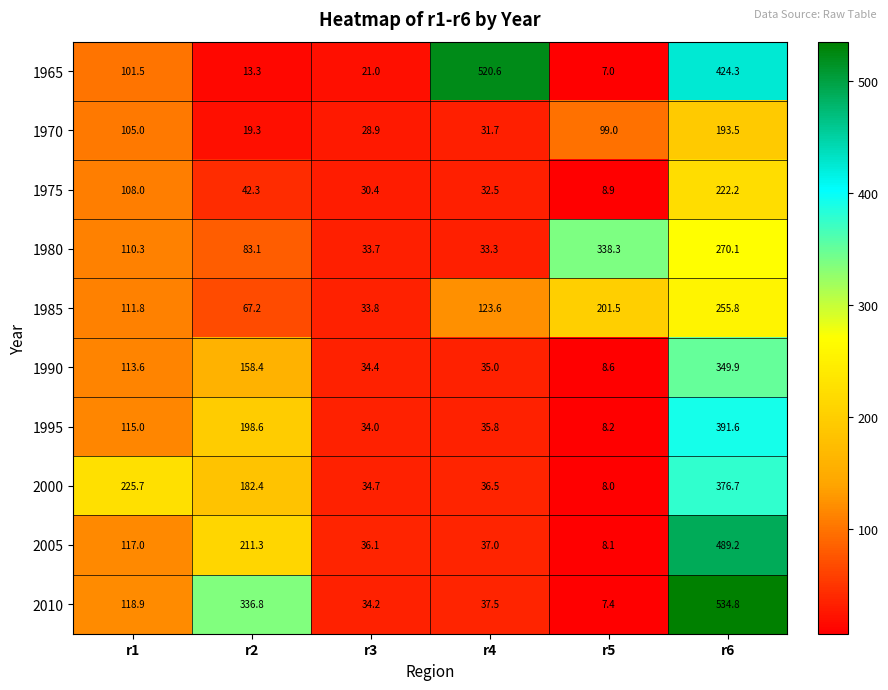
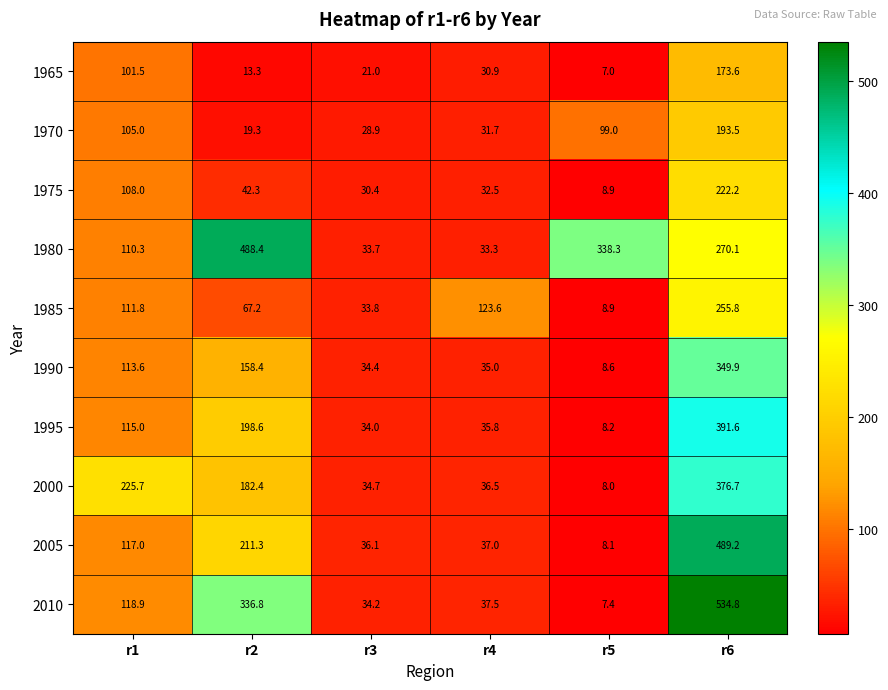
  {
    "1965": {
      "r1": 101.5,
      "r2": 13.3,
      "r3": 21.0,
-     "r4": 520.6,
+     "r4": 30.9,
      "r5": 7.0,
-     "r6": 424.3
+     "r6": 173.6
    },
    "1970": {
      "r1": 105.0,
      "r2": 19.3,
      "r3": 28.9,
      "r4": 31.7,
      "r5": 99.0,
      "r6": 193.5
    },
    "1975": {
      "r1": 108.0,
      "r2": 42.3,
      "r3": 30.4,
      "r4": 32.5,
      "r5": 8.9,
      "r6": 222.2
    },
    "1980": {
      "r1": 110.3,
-     "r2": 83.1,
+     "r2": 488.4,
      "r3": 33.7,
      "r4": 33.3,
      "r5": 338.3,
      "r6": 270.1
    },
    "1985": {
      "r1": 111.8,
      "r2": 67.2,
      "r3": 33.8,
      "r4": 123.6,
-     "r5": 201.5,
+     "r5": 8.9,
      "r6": 255.8
    },
    "1990": {
      "r1": 113.6,
      "r2": 158.4,
      "r3": 34.4,
      "r4": 35.0,
      "r5": 8.6,
      "r6": 349.9
    },
    "1995": {
      "r1": 115.0,
      "r2": 198.6,
      "r3": 34.0,
      "r4": 35.8,
      "r5": 8.2,
      "r6": 391.6
    },
    "2000": {
      "r1": 225.7,
      "r2": 182.4,
      "r3": 34.7,
      "r4": 36.5,
      "r5": 8.0,
      "r6": 376.7
    },
    "2005": {
      "r1": 117.0,
      "r2": 211.3,
      "r3": 36.1,
      "r4": 37.0,
      "r5": 8.1,
      "r6": 489.2
    },
    "2010": {
      "r1": 118.9,
      "r2": 336.8,
      "r3": 34.2,
      "r4": 37.5,
      "r5": 7.4,
      "r6": 534.8
    }
  }
